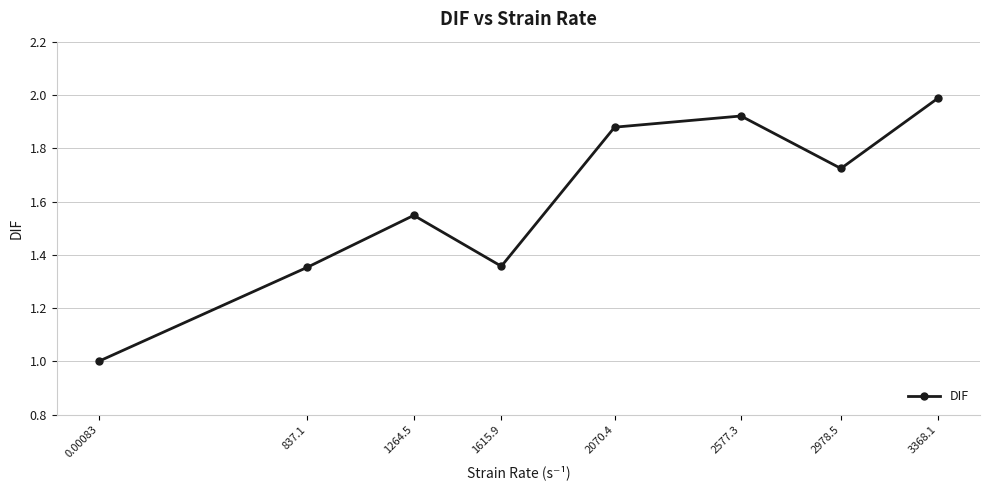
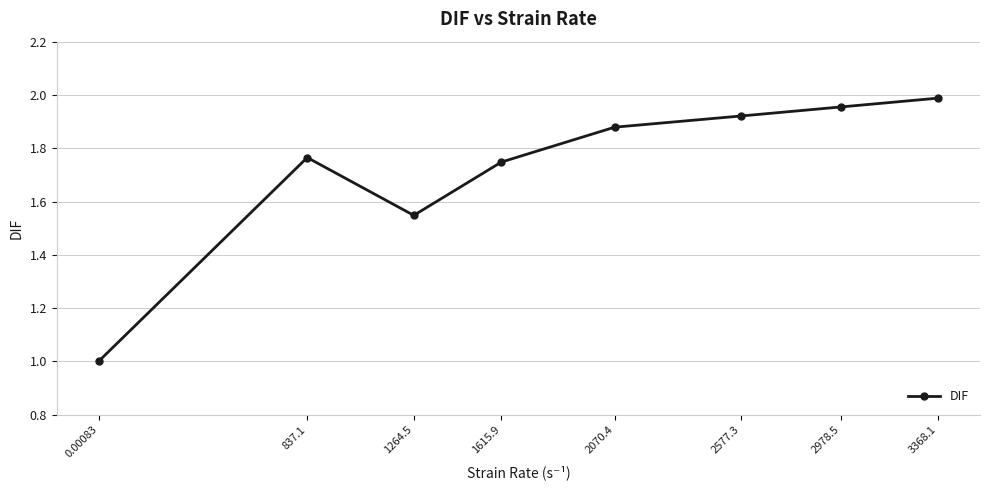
  {
    "0.00083": 1.00,
-   "837.1": 1.35,
+   "837.1": 1.77,
    "1264.5": 1.55,
-   "1615.9": 1.36,
+   "1615.9": 1.75,
    "2070.4": 1.88,
    "2577.3": 1.92,
-   "2978.5": 1.72,
+   "2978.5": 1.96,
    "3368.1": 1.99
  }
